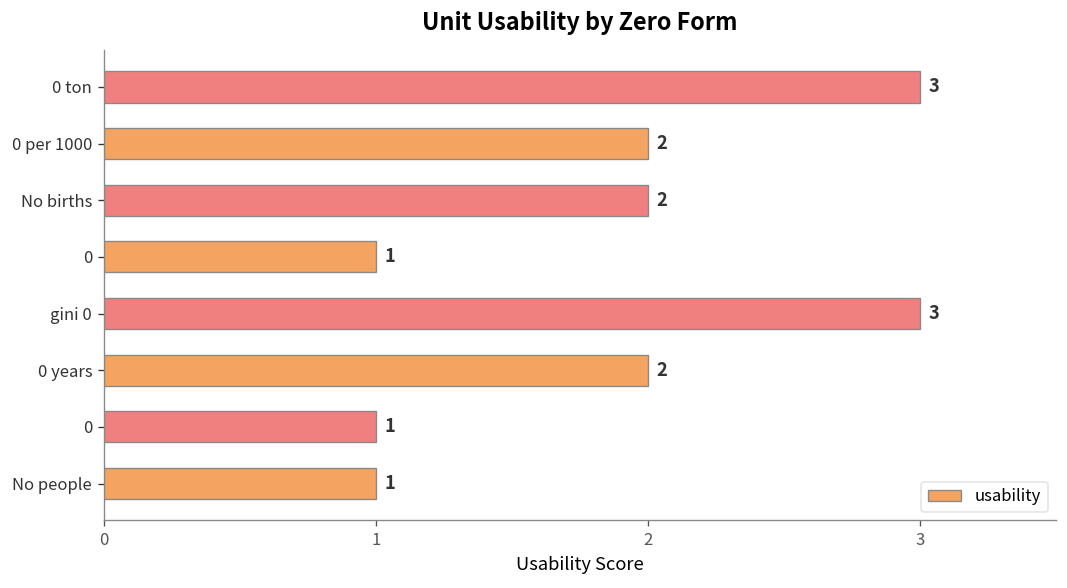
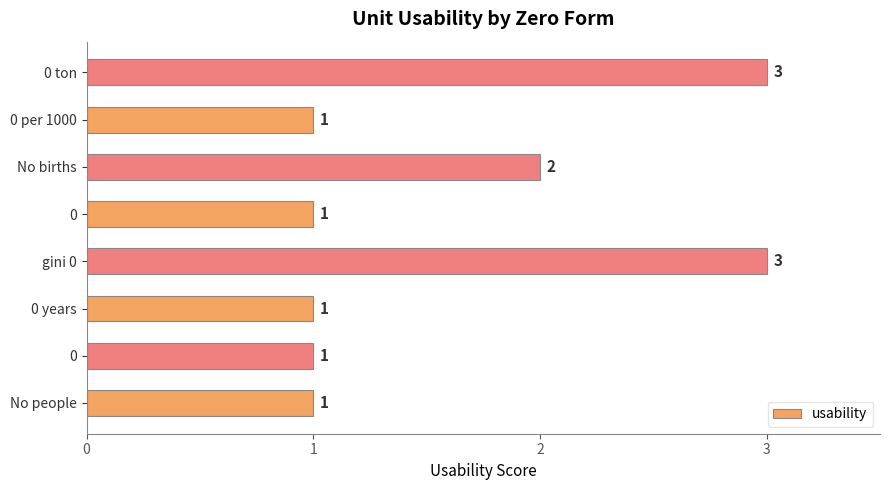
  {
    "0 ton": 3,
-   "0 per 1000": 2,
+   "0 per 1000": 1,
    "No births": 2,
    "gini 0": 3,
-   "0 years": 2,
+   "0 years": 1,
    "No people": 1
  }
